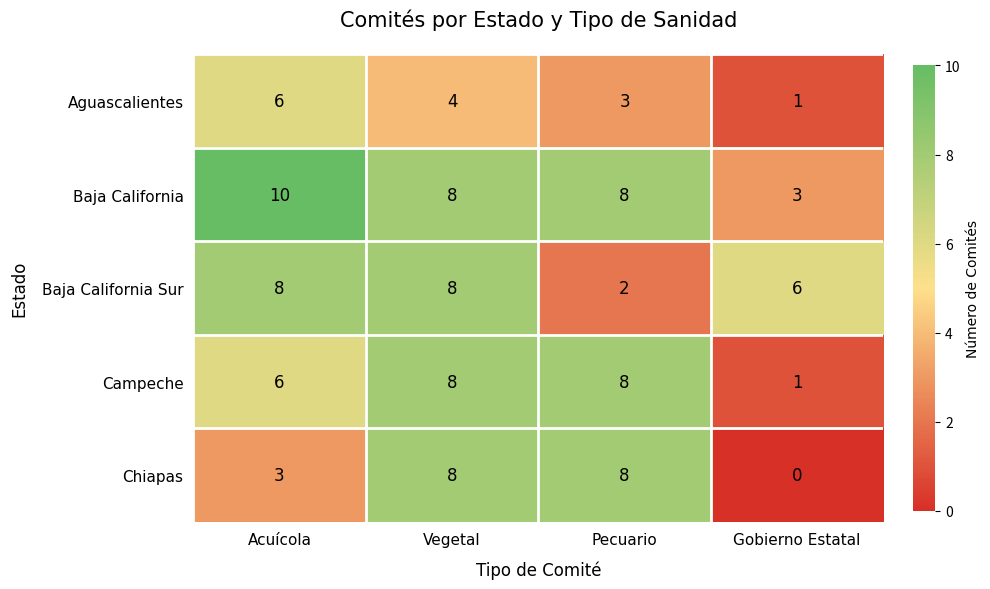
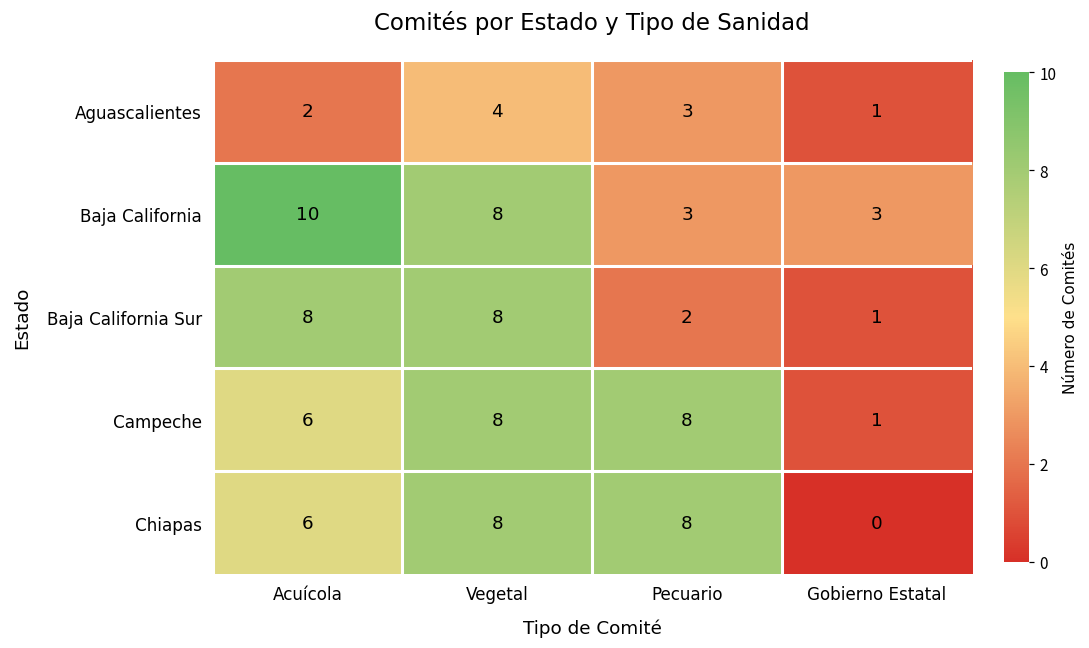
  {
    "Aguascalientes": {
-     "Acuícola": 6,
+     "Acuícola": 2,
      "Vegetal": 4,
      "Pecuario": 3,
      "Gobierno Estatal": 1
    },
    "Baja California": {
      "Acuícola": 10,
      "Vegetal": 8,
-     "Pecuario": 8,
+     "Pecuario": 3,
      "Gobierno Estatal": 3
    },
    "Baja California Sur": {
      "Acuícola": 8,
      "Vegetal": 8,
      "Pecuario": 2,
-     "Gobierno Estatal": 6
+     "Gobierno Estatal": 1
    },
    "Campeche": {
      "Acuícola": 6,
      "Vegetal": 8,
      "Pecuario": 8,
      "Gobierno Estatal": 1
    },
    "Chiapas": {
-     "Acuícola": 3,
+     "Acuícola": 6,
      "Vegetal": 8,
      "Pecuario": 8,
      "Gobierno Estatal": 0
    }
  }
